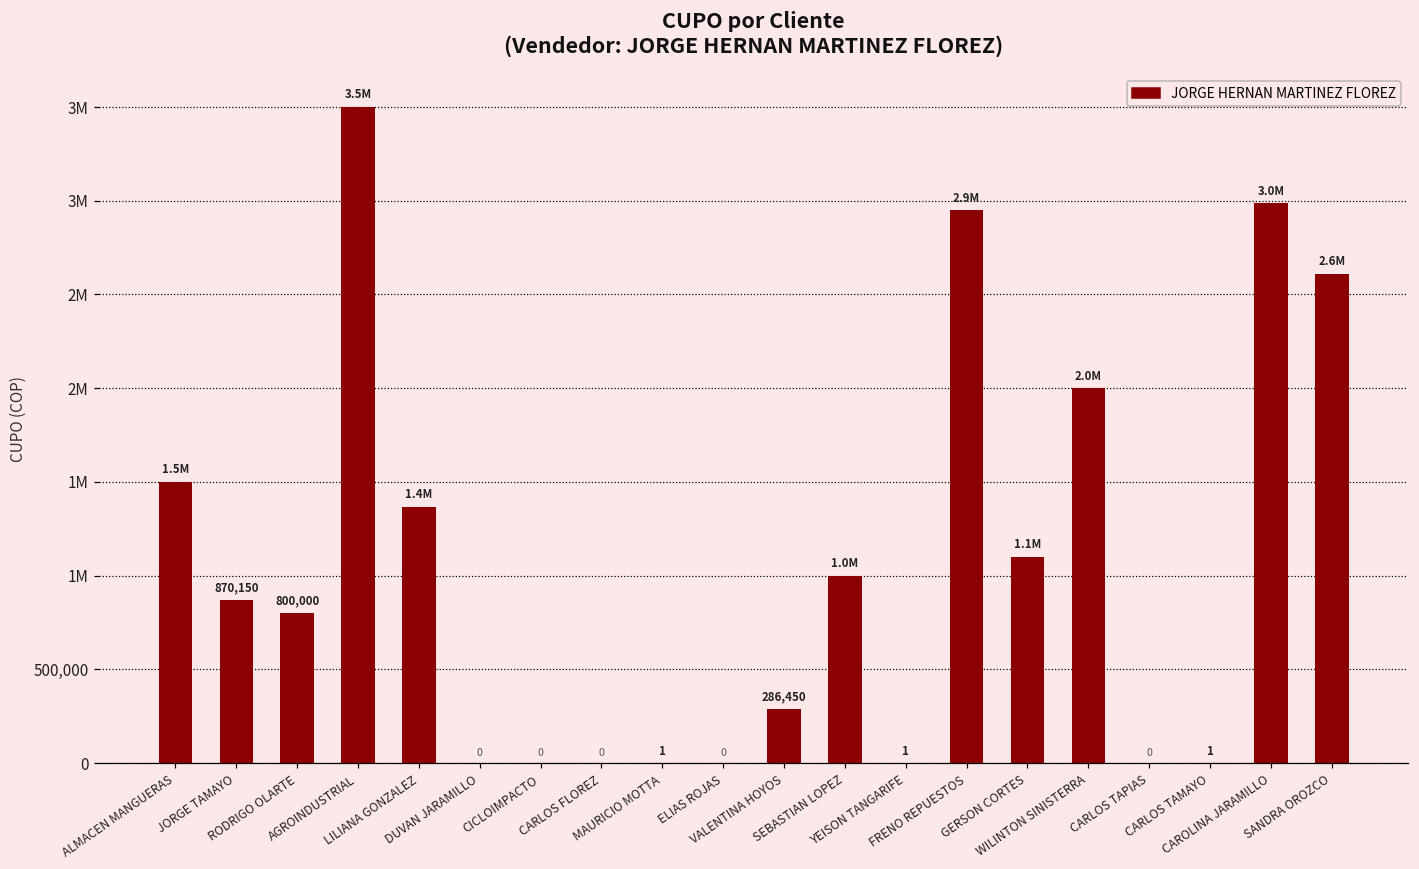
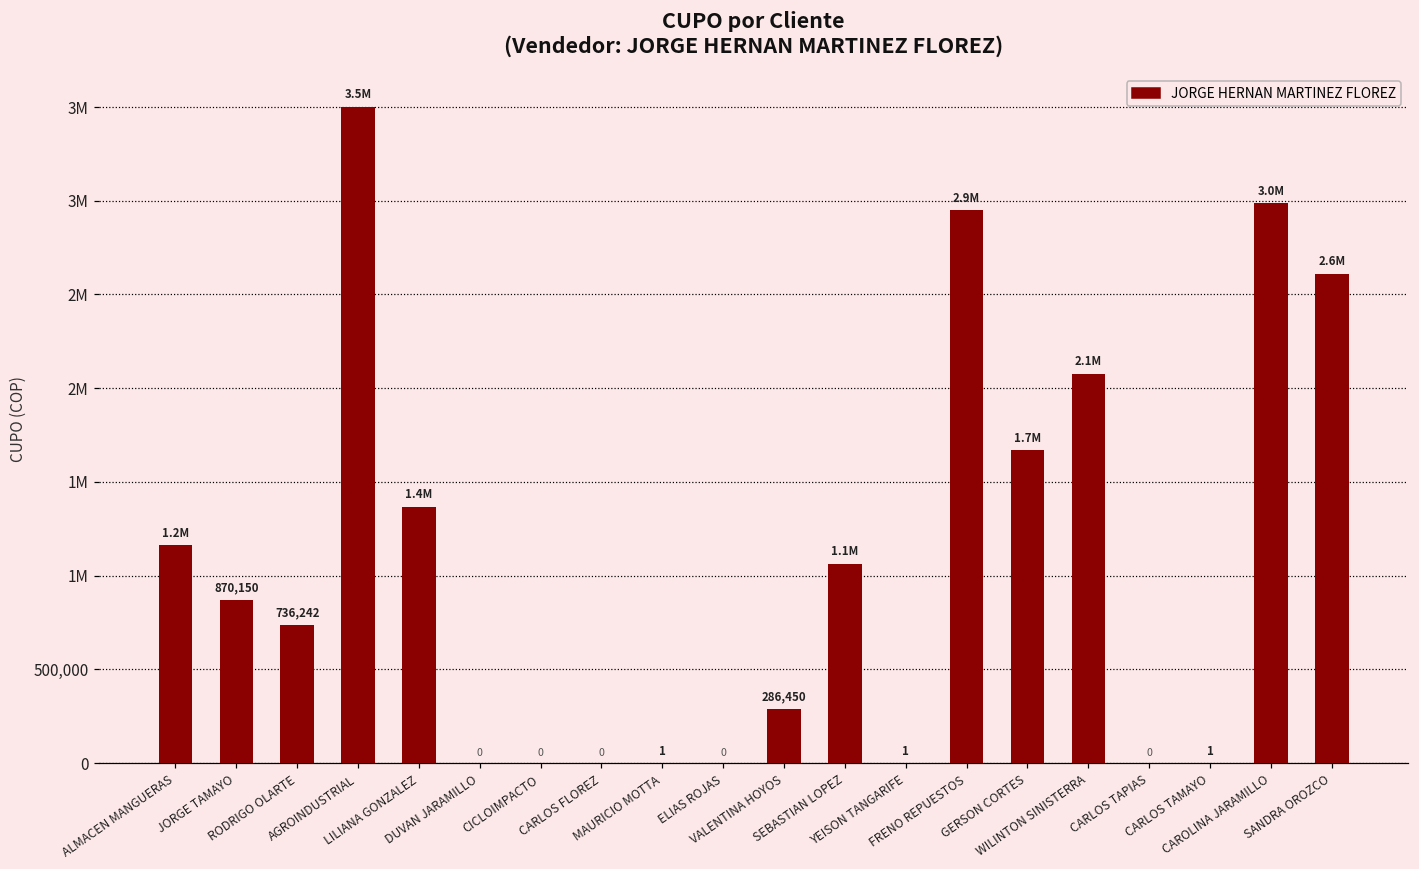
  {
-   "ALMACEN MANGUERAS": "1.5M",
+   "ALMACEN MANGUERAS": "1.2M",
    "JORGE TAMAYO": "870,150",
-   "RODRIGO OLARTE": "800,000",
+   "RODRIGO OLARTE": "736,242",
    "AGROINDUSTRIAL": "3.5M",
    "LILIANA GONZALEZ": "1.4M",
    "DUVAN JARAMILLO": "0",
    "CICLOIMPACTO": "0",
    "CARLOS FLOREZ": "0",
    "MAURICIO MOTTA": "1",
    "ELIAS ROJAS": "0",
    "VALENTINA HOYOS": "286,450",
-   "SEBASTIAN LOPEZ": "1.0M",
+   "SEBASTIAN LOPEZ": "1.1M",
    "YEISON TANGARIFE": "1",
    "FRENO REPUESTOS": "2.9M",
-   "GERSON CORTES": "1.1M",
-   "WILINTON SINISTERRA": "2.0M",
+   "GERSON CORTES": "1.7M",
+   "WILINTON SINISTERRA": "2.1M",
    "CARLOS TAPIAS": "0",
    "CARLOS TAMAYO": "1",
    "CAROLINA JARAMILLO": "3.0M",
    "SANDRA OROZCO": "2.6M"
  }
